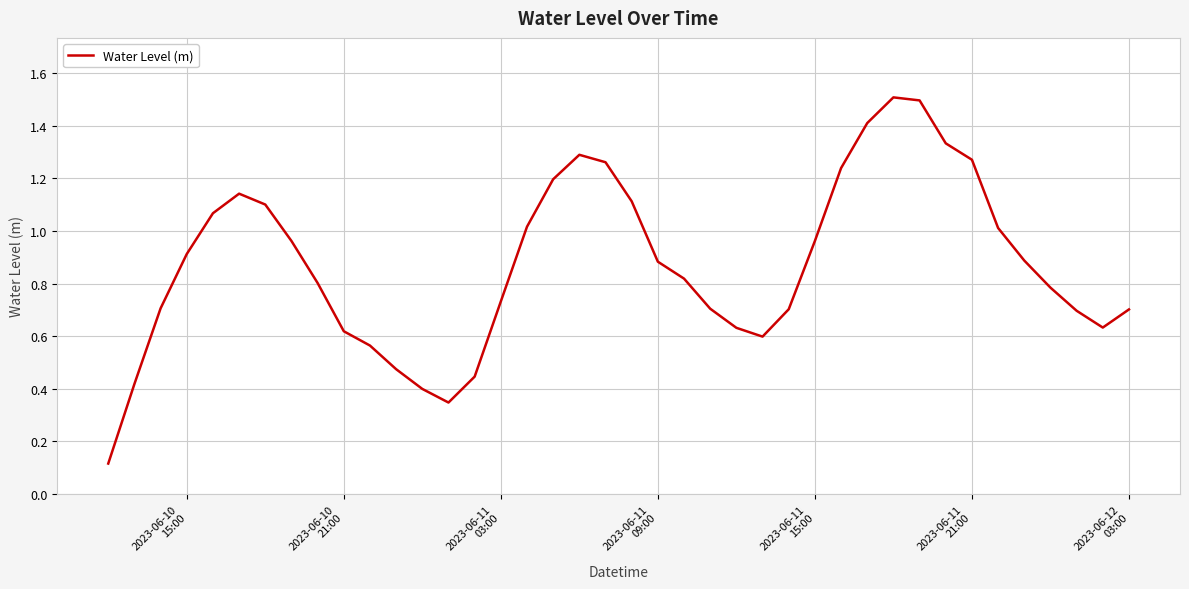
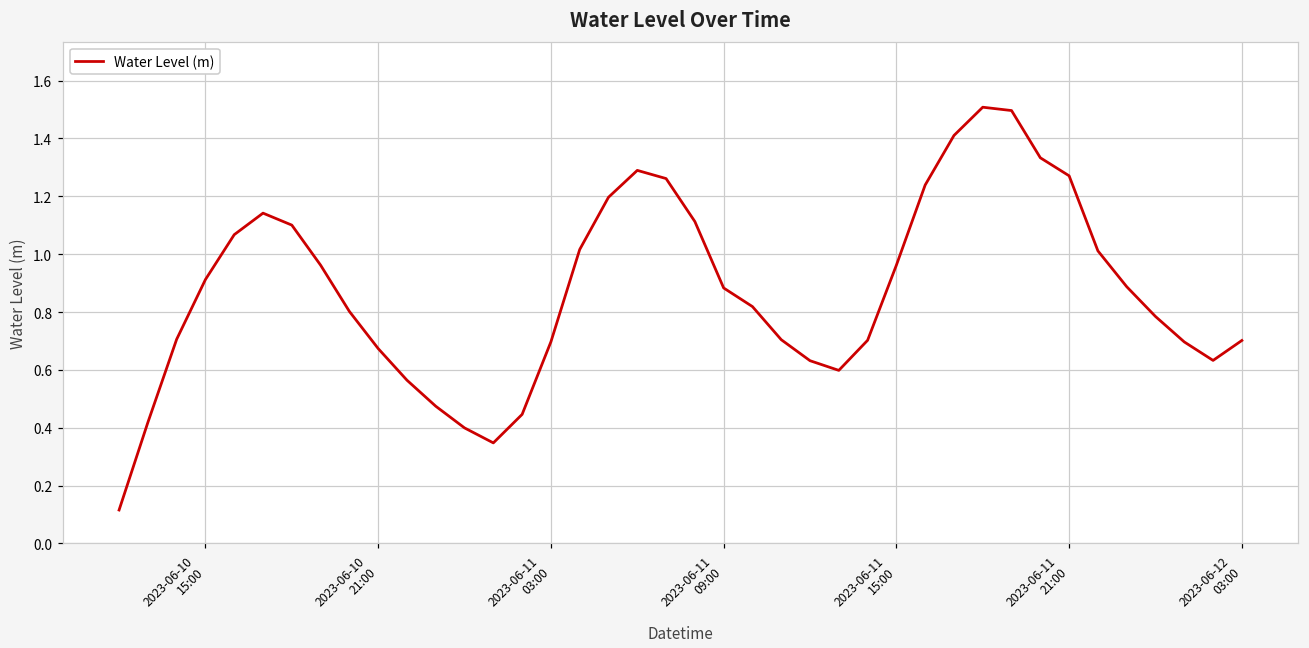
  {
    "2023-06-10 15:00": 0.91,
-   "2023-06-10 21:00": 0.62,
-   "2023-06-11 03:00": 0.73,
+   "2023-06-10 21:00": 0.67,
+   "2023-06-11 03:00": 0.70,
    "2023-06-11 09:00": 0.88,
    "2023-06-11 15:00": 0.96,
    "2023-06-11 21:00": 1.27,
    "2023-06-12 03:00": 0.70
  }
